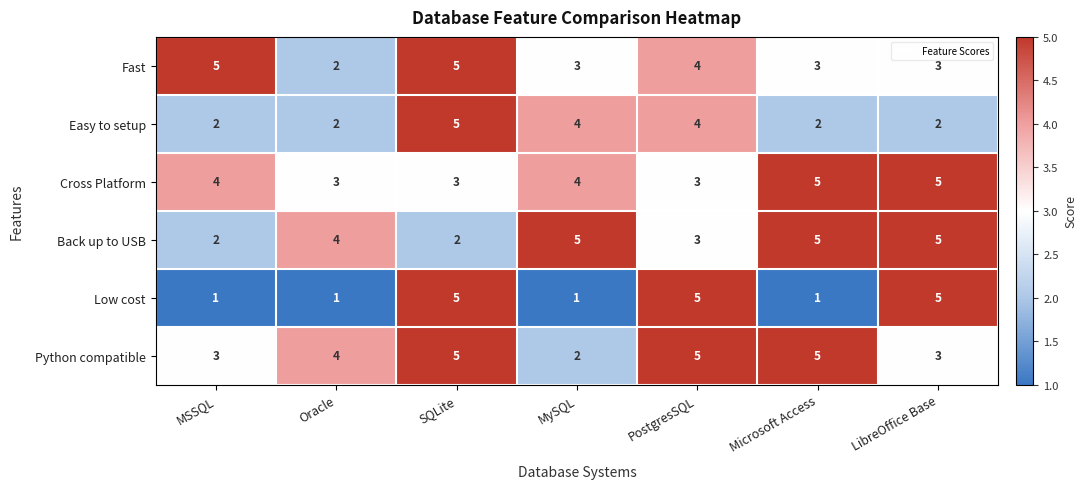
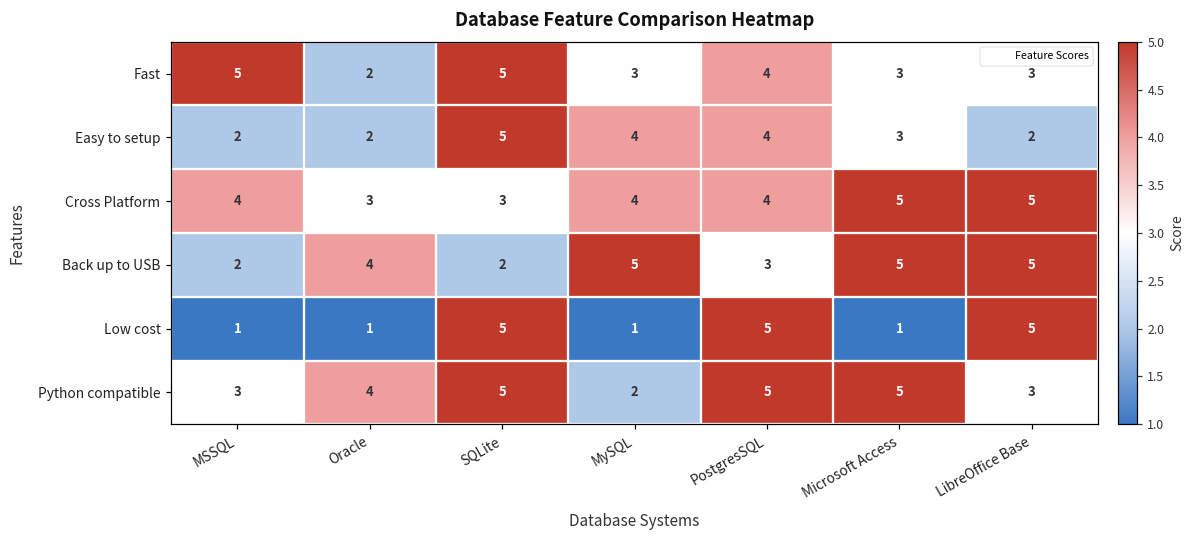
  {
    "Fast": {
      "MSSQL": 5,
      "Oracle": 2,
      "SQLite": 5,
      "MySQL": 3,
      "PostgresSQL": 4,
      "Microsoft Access": 3
    },
    "Easy to setup": {
      "MSSQL": 2,
      "Oracle": 2,
      "SQLite": 5,
      "MySQL": 4,
      "PostgresSQL": 4,
-     "Microsoft Access": 2,
+     "Microsoft Access": 3,
      "LibreOffice Base": 2
    },
    "Cross Platform": {
      "MSSQL": 4,
      "Oracle": 3,
      "SQLite": 3,
      "MySQL": 4,
-     "PostgresSQL": 3,
+     "PostgresSQL": 4,
      "Microsoft Access": 5,
      "LibreOffice Base": 5
    },
    "Back up to USB": {
      "MSSQL": 2,
      "Oracle": 4,
      "SQLite": 2,
      "MySQL": 5,
      "PostgresSQL": 3,
      "Microsoft Access": 5,
      "LibreOffice Base": 5
    },
    "Low cost": {
      "MSSQL": 1,
      "Oracle": 1,
      "SQLite": 5,
      "MySQL": 1,
      "PostgresSQL": 5,
      "Microsoft Access": 1,
      "LibreOffice Base": 5
    },
    "Python compatible": {
      "MSSQL": 3,
      "Oracle": 4,
      "SQLite": 5,
      "MySQL": 2,
      "PostgresSQL": 5,
      "Microsoft Access": 5,
      "LibreOffice Base": 3
    }
  }
